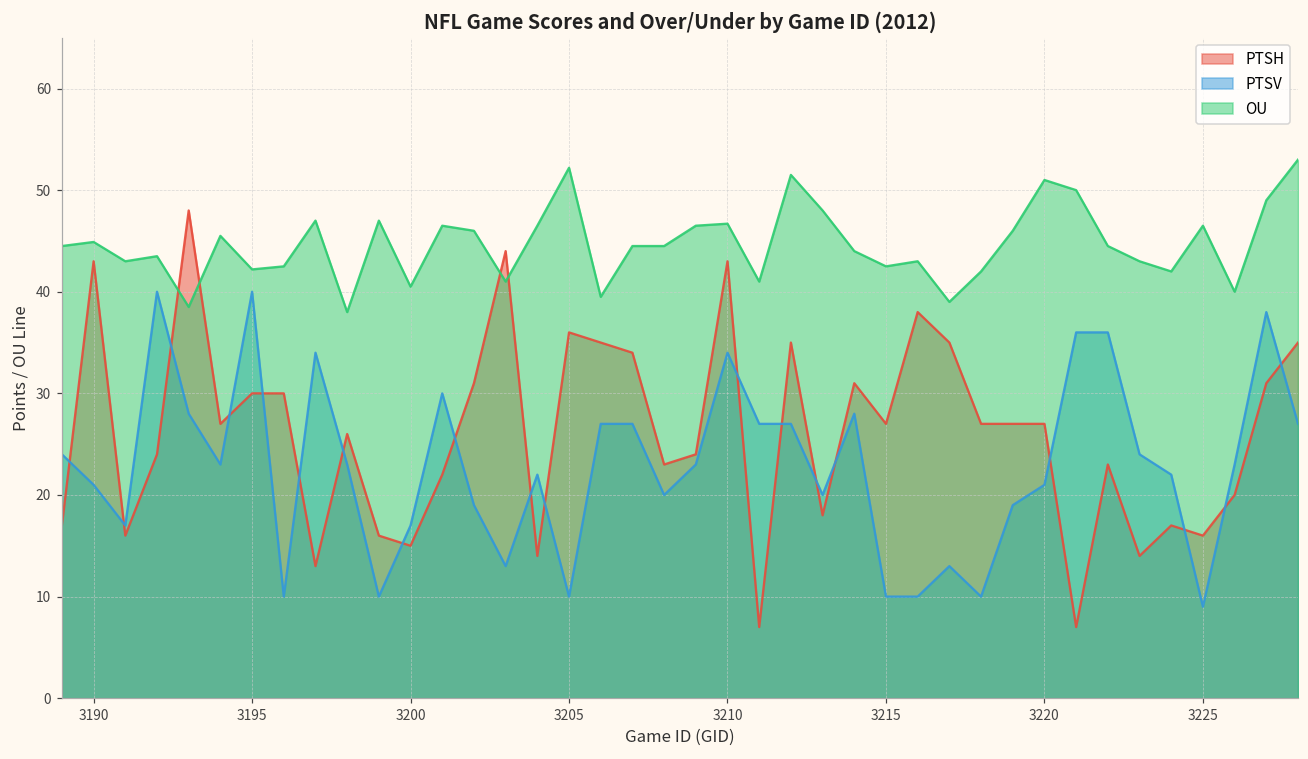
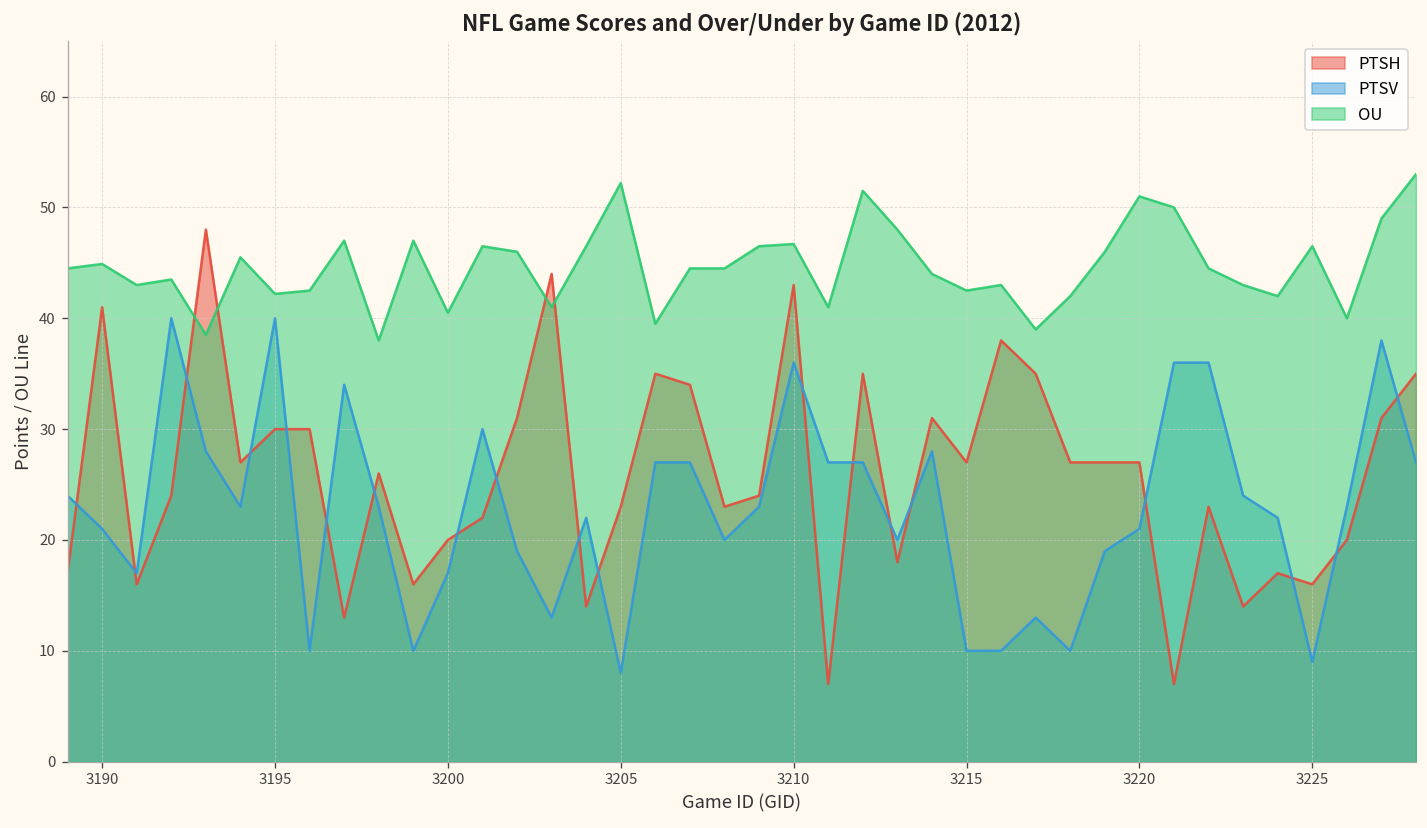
  {
    "PTSH": {
-     "3190": 43,
+     "3190": 41,
      "3195": 30,
-     "3200": 15,
-     "3205": 36,
+     "3200": 20,
+     "3205": 23,
      "3210": 43,
      "3215": 27,
      "3220": 27,
      "3225": 16
    },
    "PTSV": {
      "3190": 21,
      "3195": 40,
      "3200": 17,
-     "3205": 10,
-     "3210": 34,
+     "3205": 8,
+     "3210": 36,
      "3215": 10,
      "3220": 21,
      "3225": 9
    },
    "OU": {
      "3190": 45,
      "3195": 42,
      "3200": 41,
      "3205": 52,
      "3210": 47,
      "3215": 43,
      "3220": 51,
      "3225": 47
    }
  }
